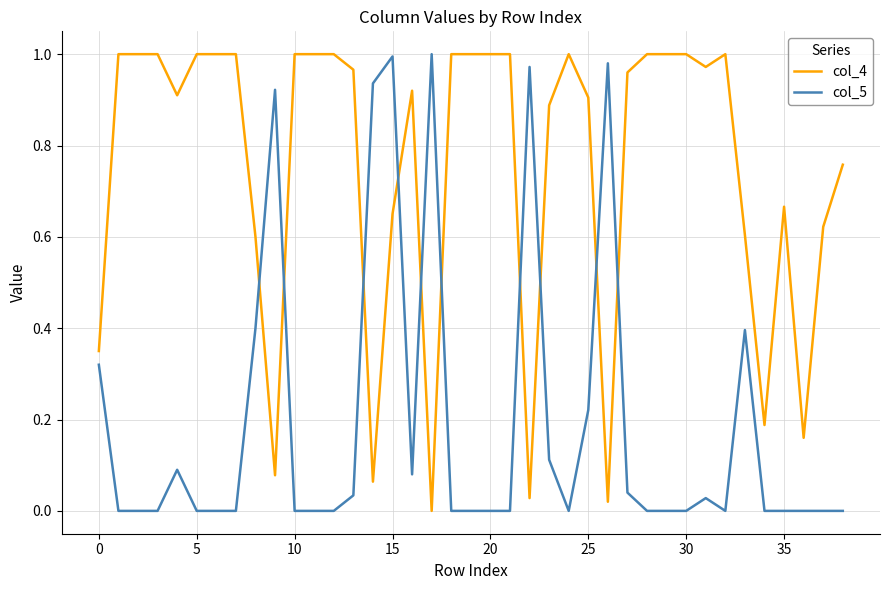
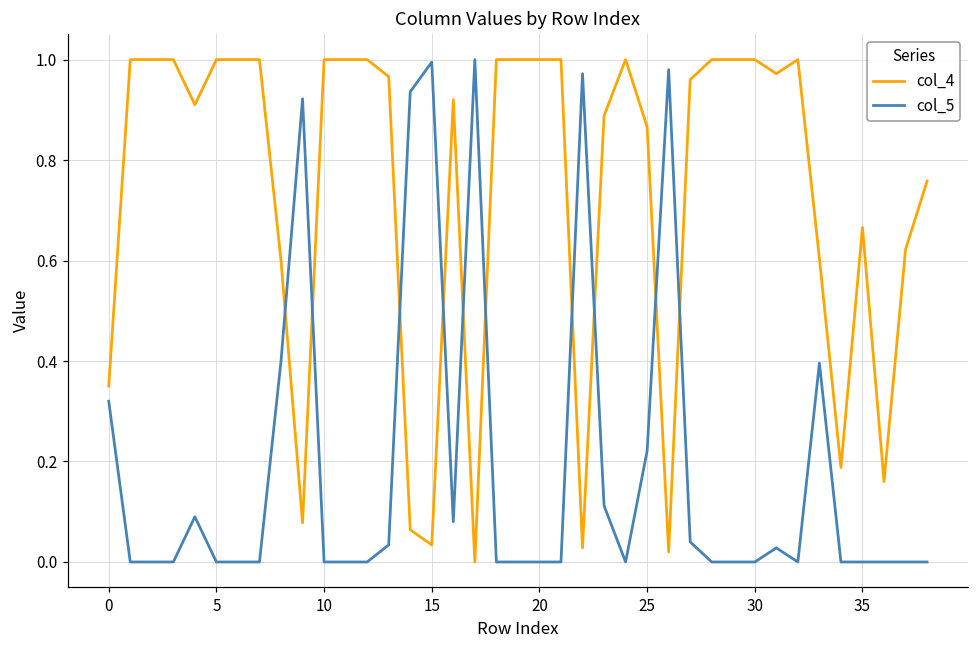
  {
    "col_4": {
      "0": 0.35,
      "5": 1.00,
      "10": 1.00,
-     "15": 0.65,
+     "15": 0.03,
      "20": 1.00,
-     "25": 0.91,
+     "25": 0.87,
      "30": 1.00,
      "35": 0.67
    },
    "col_5": {
      "0": 0.32,
      "5": 0.00,
      "10": 0.00,
      "15": 1.00,
      "20": 0.00,
      "25": 0.22,
      "30": 0.00,
      "35": 0.00
    }
  }
